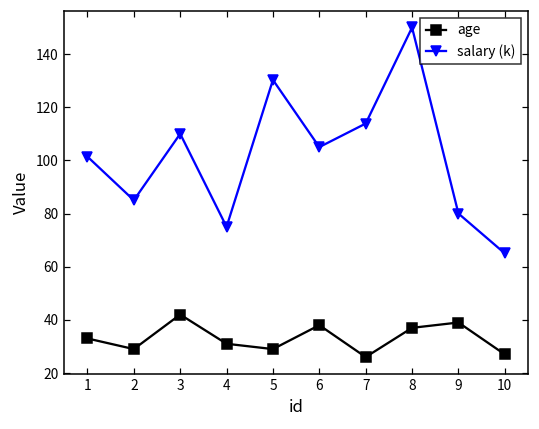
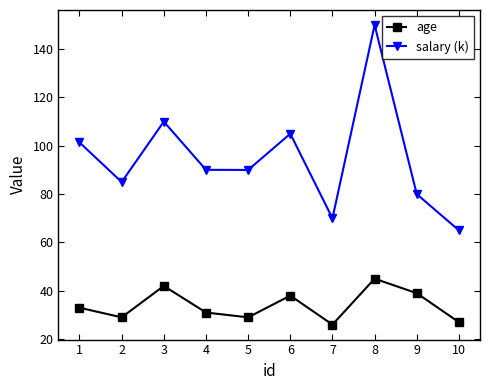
  {
    "age": {
      "1": 33,
      "2": 29,
      "3": 42,
      "4": 31,
      "5": 29,
      "6": 38,
      "7": 26,
-     "8": 37,
+     "8": 45,
      "9": 39,
      "10": 27
    },
    "salary (k)": {
      "1": 101,
      "2": 85,
      "3": 110,
-     "4": 75,
-     "5": 130,
+     "4": 90,
+     "5": 90,
      "6": 105,
-     "7": 114,
+     "7": 70,
      "8": 150,
      "9": 80,
      "10": 65
    }
  }
